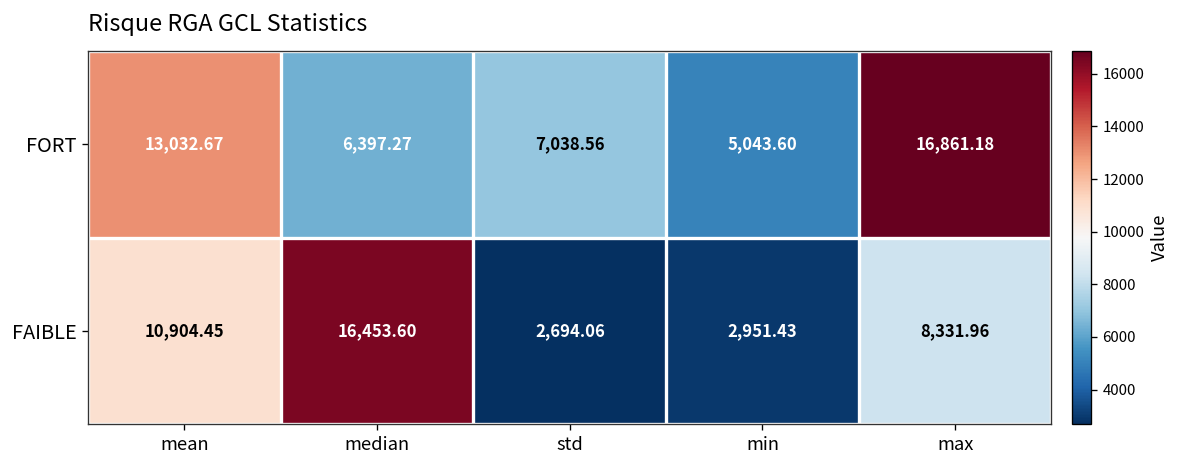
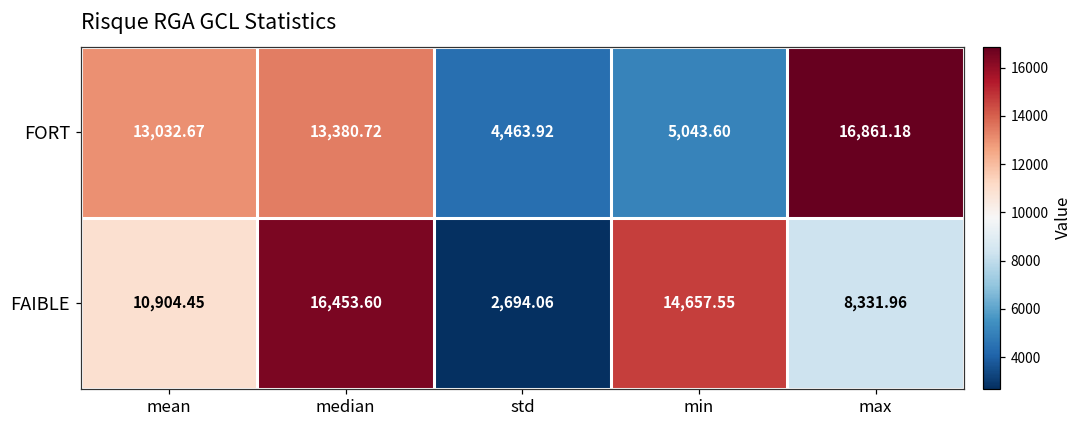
  {
    "FORT": {
      "mean": "13,032.67",
-     "median": "6,397.27",
-     "std": "7,038.56",
+     "median": "13,380.72",
+     "std": "4,463.92",
      "min": "5,043.60",
      "max": "16,861.18"
    },
    "FAIBLE": {
      "mean": "10,904.45",
      "median": "16,453.60",
      "std": "2,694.06",
-     "min": "2,951.43",
+     "min": "14,657.55",
      "max": "8,331.96"
    }
  }
